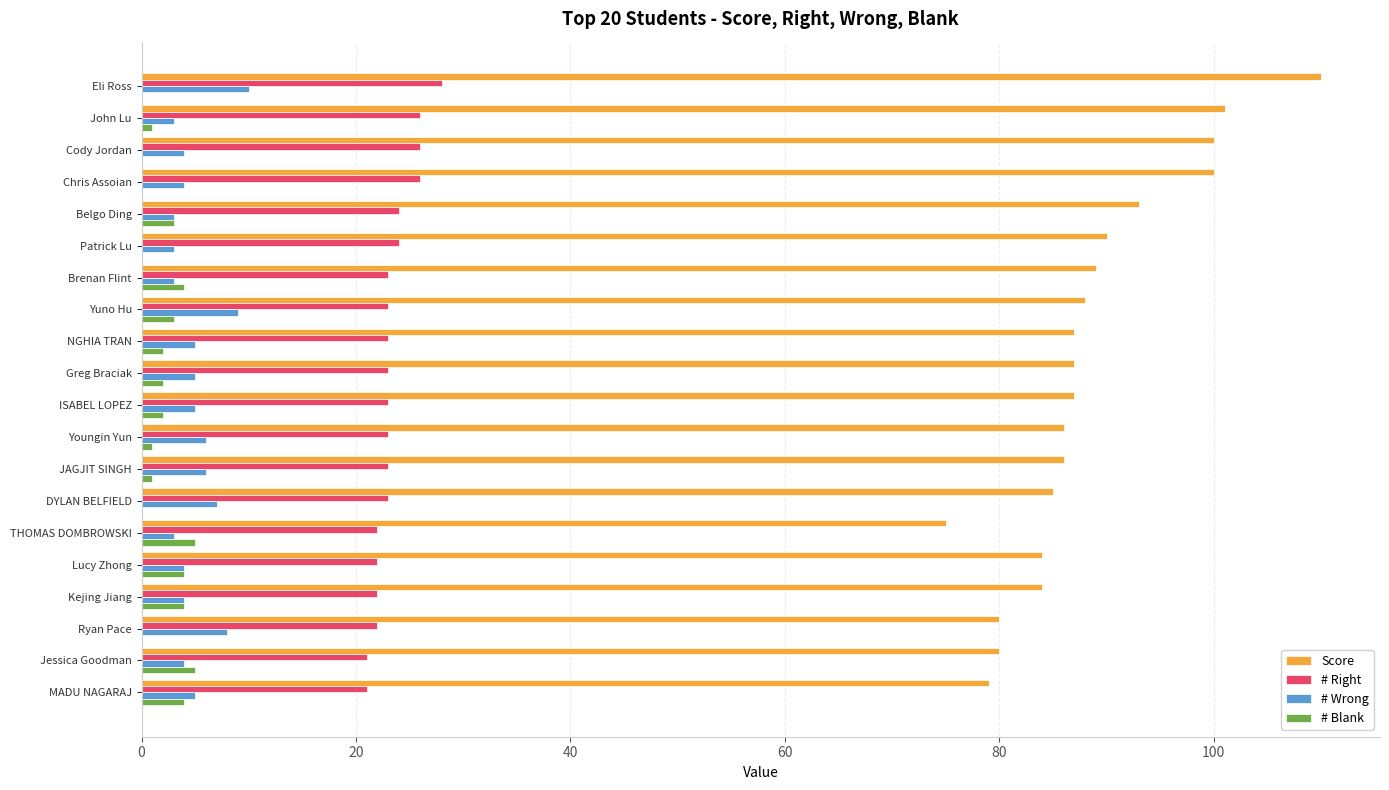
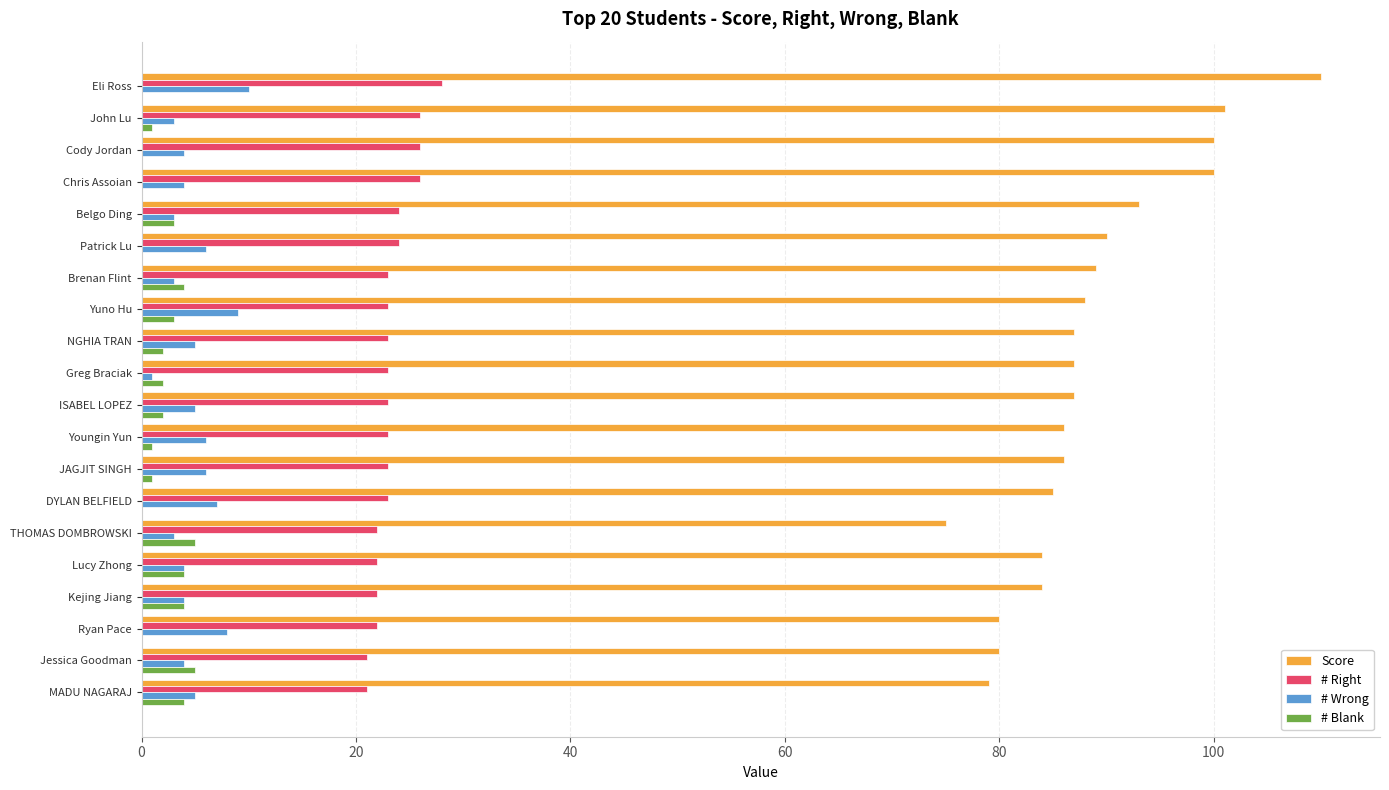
  {
    "Score": {
      "Eli Ross": 110,
      "John Lu": 101,
      "Cody Jordan": 100,
      "Chris Assoian": 100,
      "Belgo Ding": 93,
      "Patrick Lu": 90,
      "Brenan Flint": 89,
      "Yuno Hu": 88,
      "NGHIA TRAN": 87,
      "Greg Braciak": 87,
      "ISABEL LOPEZ": 87,
      "Youngin Yun": 86,
      "JAGJIT SINGH": 86,
      "DYLAN BELFIELD": 85,
      "THOMAS DOMBROWSKI": 75,
      "Lucy Zhong": 84,
      "Kejing Jiang": 84,
      "Ryan Pace": 80,
      "Jessica Goodman": 80,
      "MADU NAGARAJ": 79
    },
    "# Right": {
      "Eli Ross": 28,
      "John Lu": 26,
      "Cody Jordan": 26,
      "Chris Assoian": 26,
      "Belgo Ding": 24,
      "Patrick Lu": 24,
      "Brenan Flint": 23,
      "Yuno Hu": 23,
      "NGHIA TRAN": 23,
      "Greg Braciak": 23,
      "ISABEL LOPEZ": 23,
      "Youngin Yun": 23,
      "JAGJIT SINGH": 23,
      "DYLAN BELFIELD": 23,
      "THOMAS DOMBROWSKI": 22,
      "Lucy Zhong": 22,
      "Kejing Jiang": 22,
      "Ryan Pace": 22,
      "Jessica Goodman": 21,
      "MADU NAGARAJ": 21
    },
    "# Wrong": {
      "Eli Ross": 10,
      "John Lu": 3,
      "Cody Jordan": 4,
      "Chris Assoian": 4,
      "Belgo Ding": 3,
-     "Patrick Lu": 3,
+     "Patrick Lu": 6,
      "Brenan Flint": 3,
      "Yuno Hu": 9,
      "NGHIA TRAN": 5,
-     "Greg Braciak": 5,
+     "Greg Braciak": 1,
      "ISABEL LOPEZ": 5,
      "Youngin Yun": 6,
      "JAGJIT SINGH": 6,
      "DYLAN BELFIELD": 7,
      "THOMAS DOMBROWSKI": 3,
      "Lucy Zhong": 4,
      "Kejing Jiang": 4,
      "Ryan Pace": 8,
      "Jessica Goodman": 4,
      "MADU NAGARAJ": 5
    },
    "# Blank": {
      "Eli Ross": 0,
      "John Lu": 1,
      "Cody Jordan": 0,
      "Chris Assoian": 0,
      "Belgo Ding": 3,
      "Patrick Lu": 0,
      "Brenan Flint": 4,
      "Yuno Hu": 3,
      "NGHIA TRAN": 2,
      "Greg Braciak": 2,
      "ISABEL LOPEZ": 2,
      "Youngin Yun": 1,
      "JAGJIT SINGH": 1,
      "DYLAN BELFIELD": 0,
      "THOMAS DOMBROWSKI": 5,
      "Lucy Zhong": 4,
      "Kejing Jiang": 4,
      "Ryan Pace": 0,
      "Jessica Goodman": 5,
      "MADU NAGARAJ": 4
    }
  }
